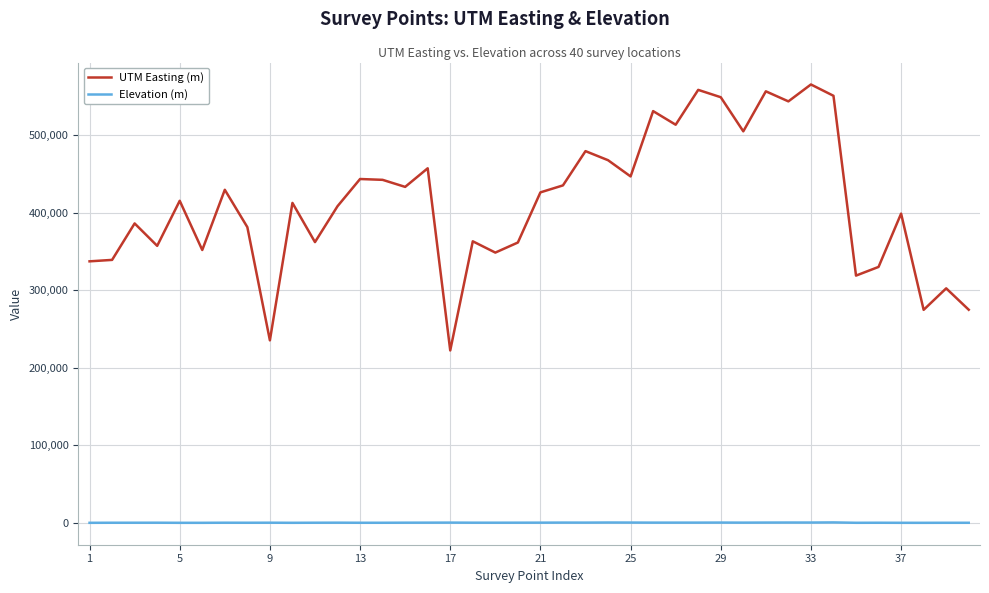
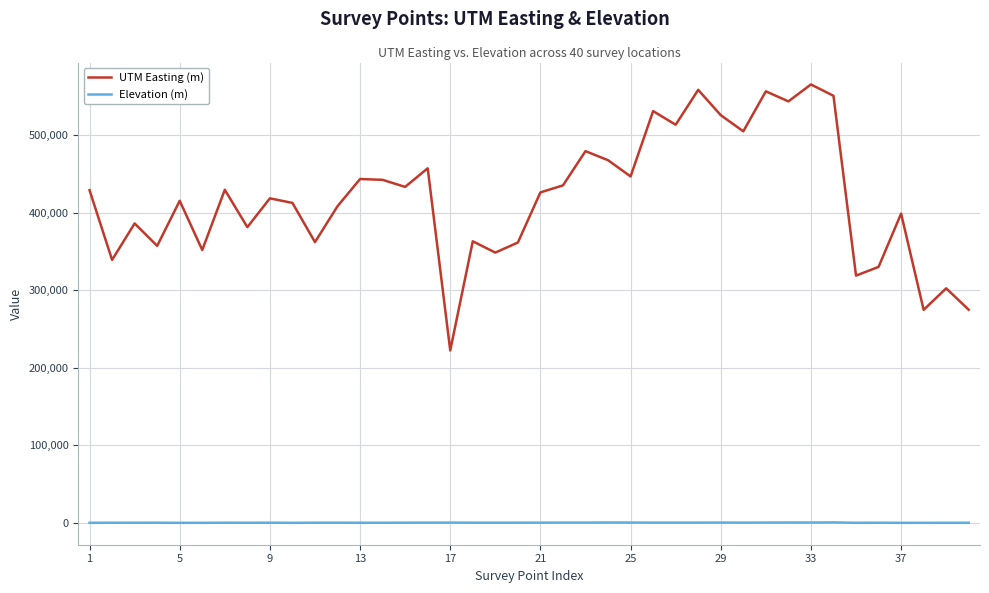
  {
    "UTM Easting (m)": {
-     "1": "340,000",
+     "1": "430,000",
      "5": "420,000",
-     "9": "240,000",
+     "9": "420,000",
      "13": "440,000",
      "17": "220,000",
      "21": "430,000",
      "25": "450,000",
-     "29": "550,000",
+     "29": "530,000",
      "33": "570,000",
      "37": "400,000"
    },
    "Elevation (m)": {
      "1": "0",
      "5": "0",
      "9": "0",
      "13": "0",
      "17": "0",
      "21": "0",
      "25": "0",
      "29": "0",
      "33": "0",
      "37": "0"
    }
  }
